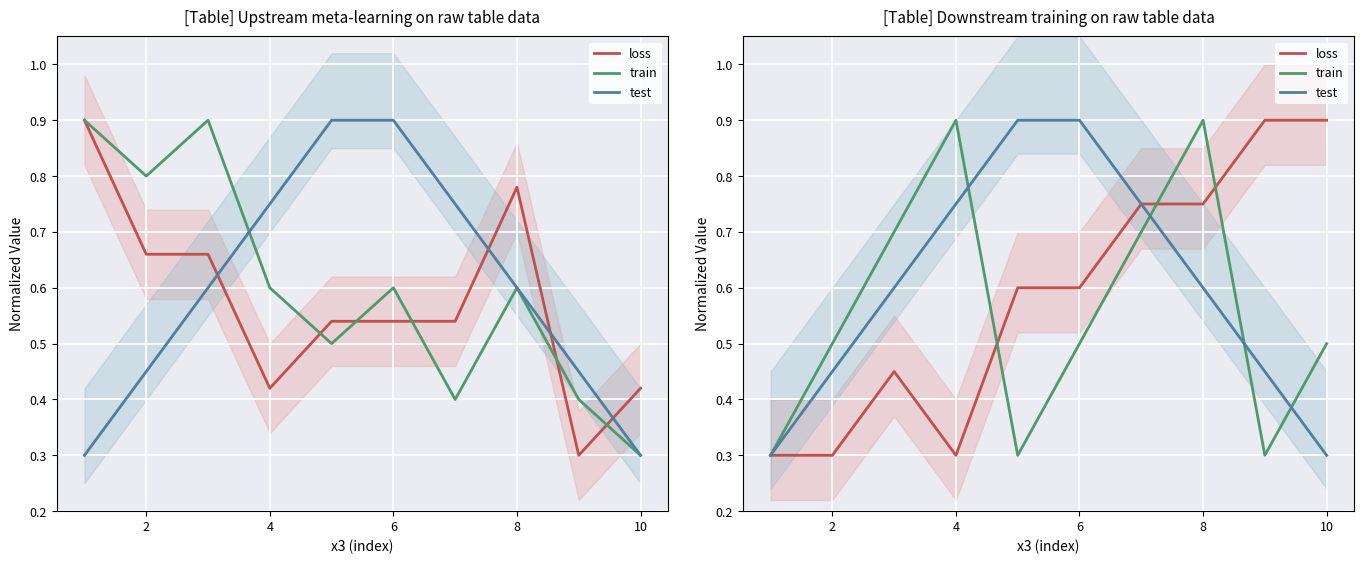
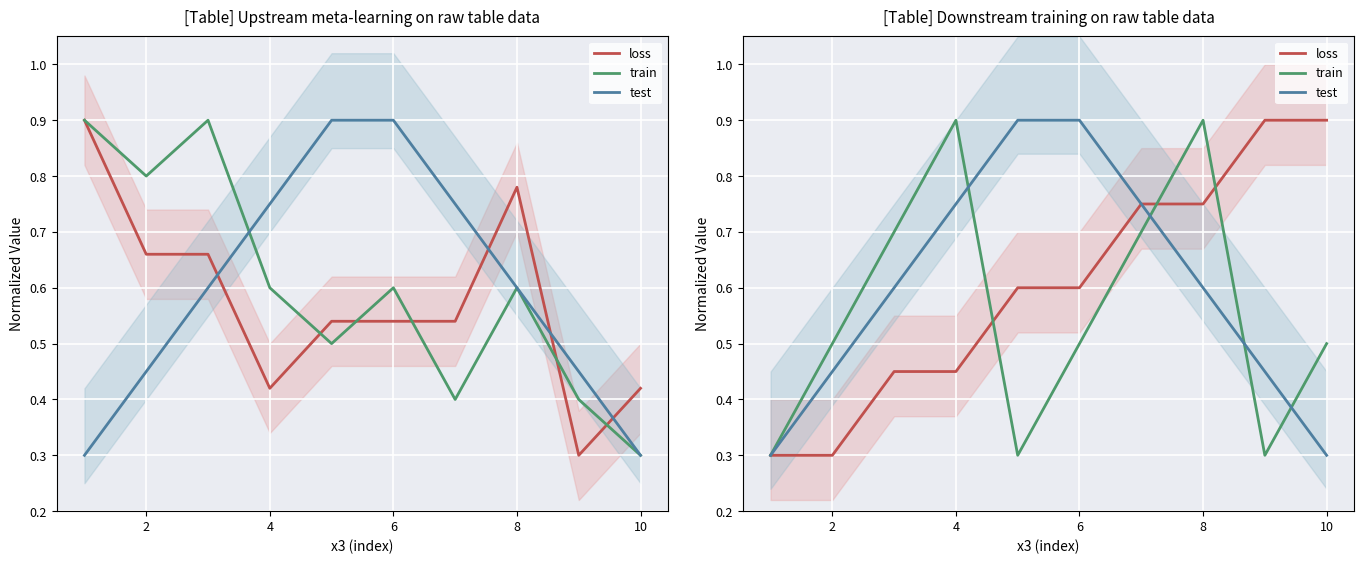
  {
    "[Table] Upstream meta-learning on raw table data": {
      "loss": {
        "2": 0.66,
        "4": 0.42,
        "6": 0.54,
        "8": 0.78
      }
    },
    "[Table] Downstream training on raw table data": {
      "loss": {
        "2": 0.30,
-       "4": 0.30,
+       "4": 0.45,
        "6": 0.60,
        "10": 0.90
      }
    }
  }
